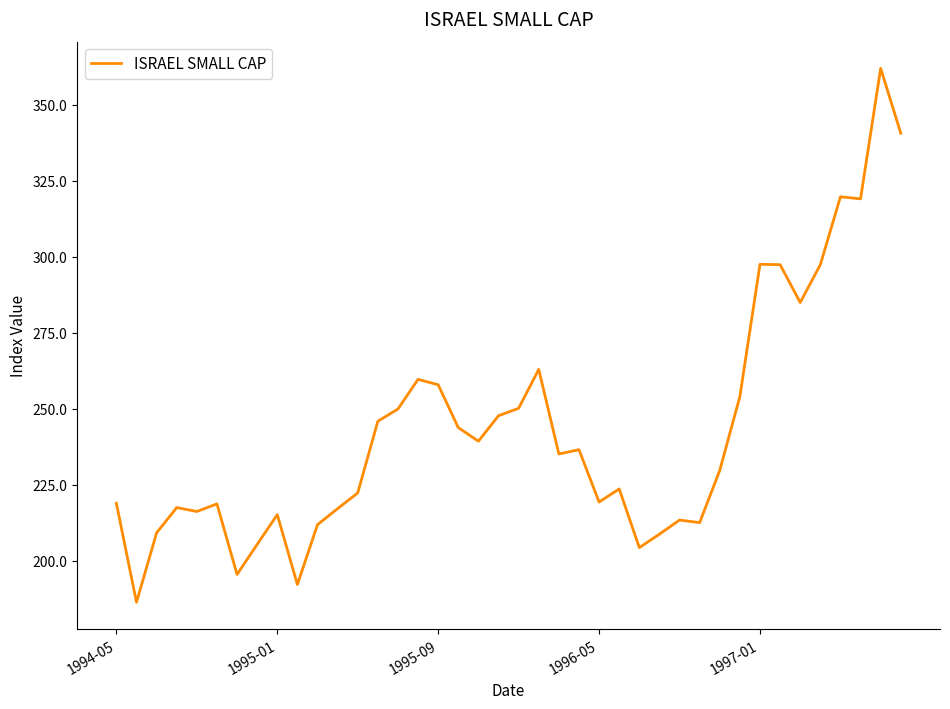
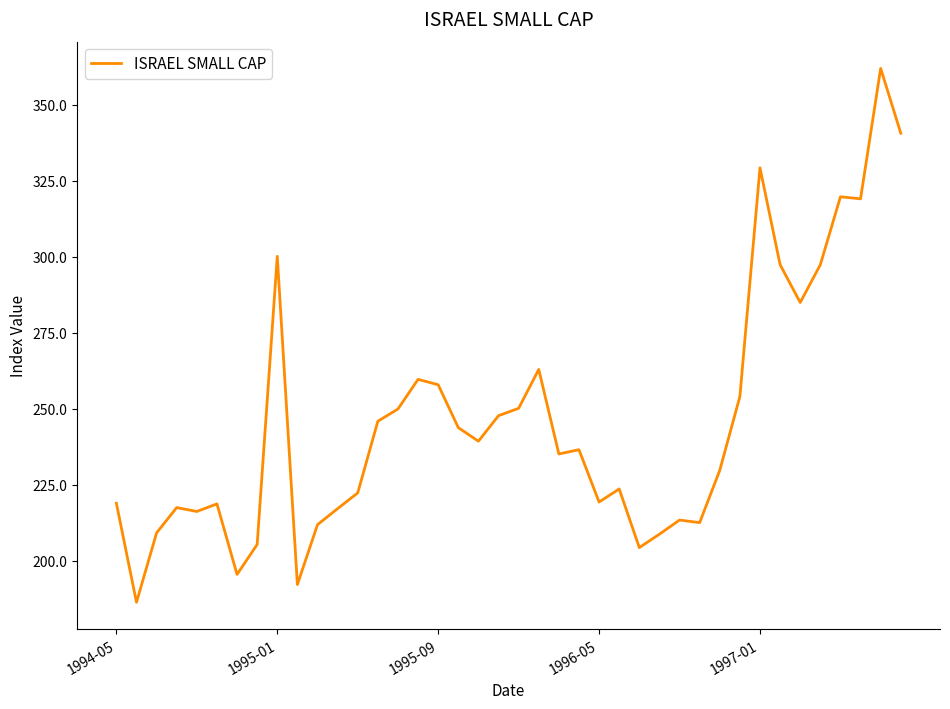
  {
    "1994-05": 219,
-   "1995-01": 215,
+   "1995-01": 300,
    "1995-09": 258,
    "1996-05": 219,
-   "1997-01": 297
+   "1997-01": 329
  }
